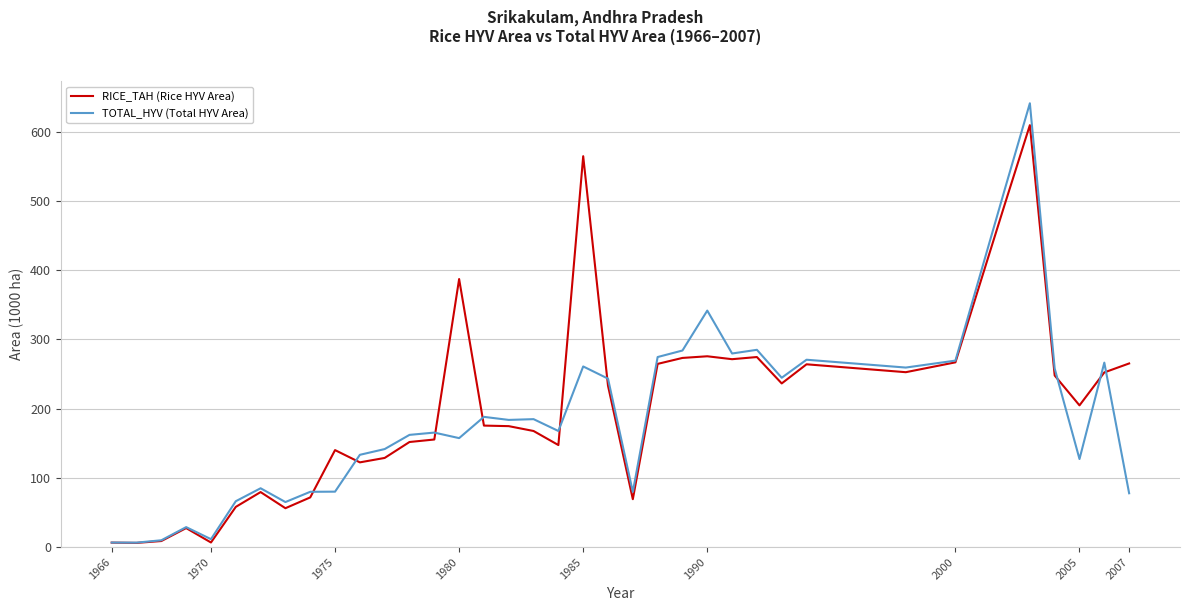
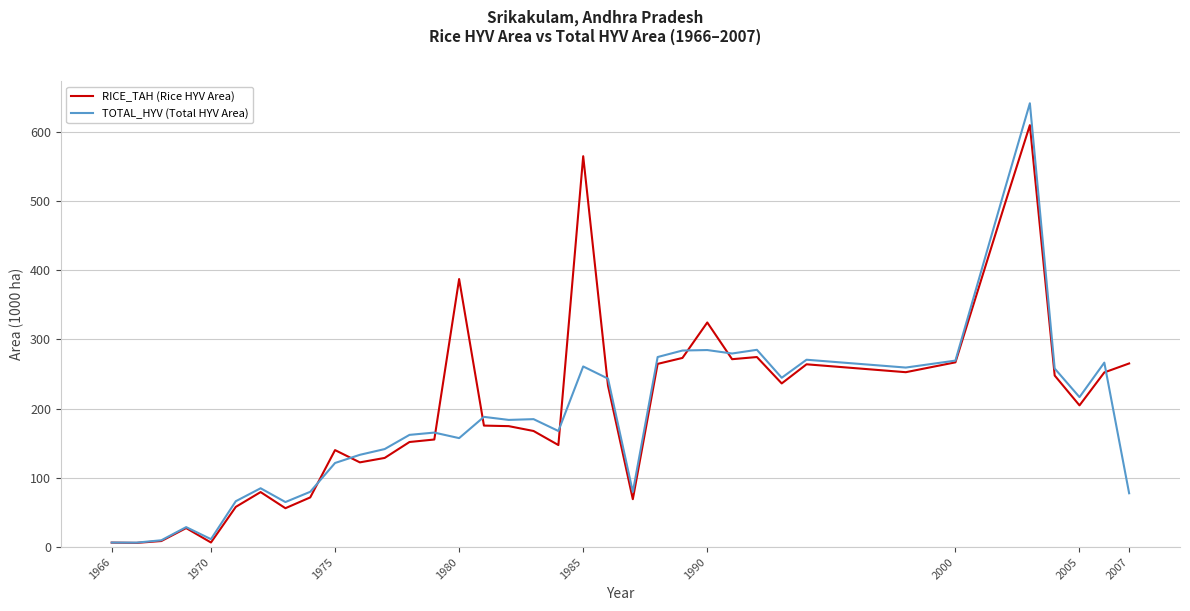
  {
    "RICE_TAH (Rice HYV Area)": {
      "1970": 10,
      "1975": 140,
      "1980": 390,
      "1985": 560,
-     "1990": 280,
+     "1990": 320,
      "2005": 200,
      "2007": 270
    },
    "TOTAL_HYV (Total HYV Area)": {
      "1970": 10,
-     "1975": 80,
+     "1975": 120,
      "1980": 160,
      "1985": 260,
-     "1990": 340,
-     "2005": 130,
+     "1990": 280,
+     "2005": 220,
      "2007": 80
    }
  }
